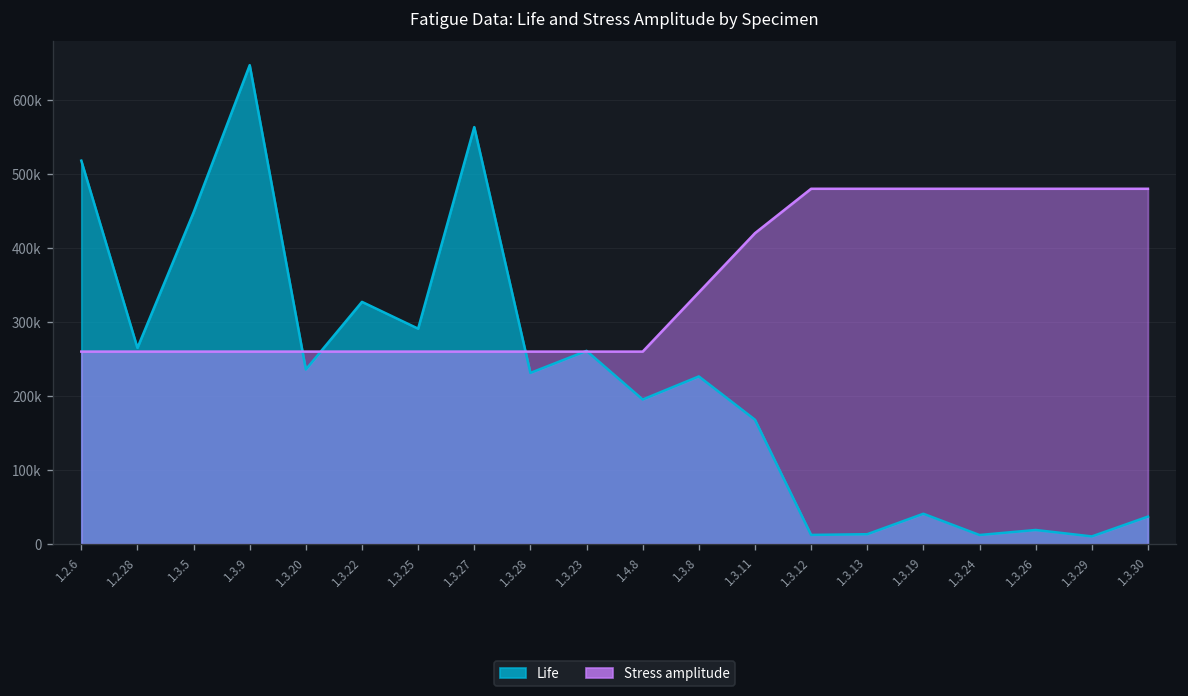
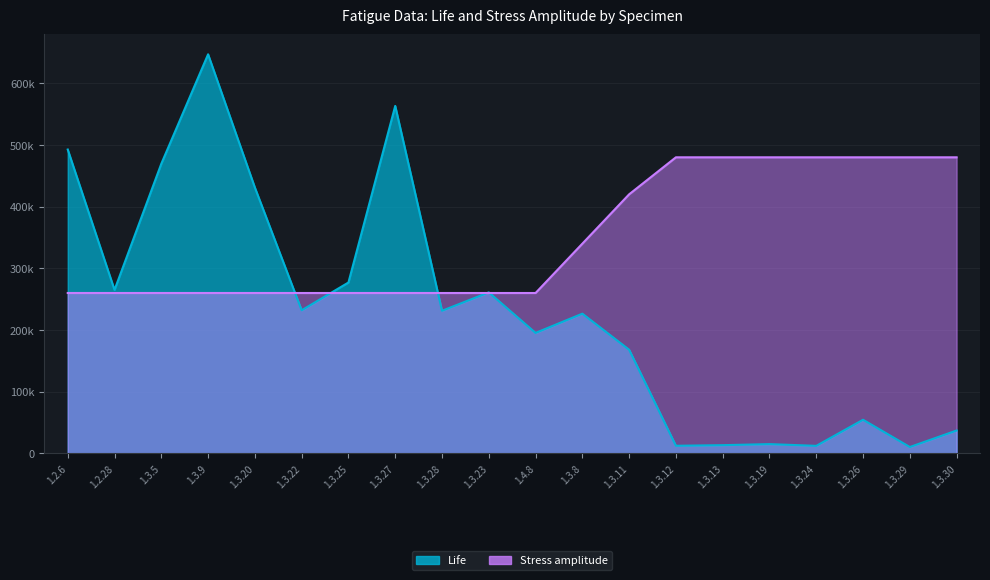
  {
    "Life": {
-     "1.2.6": 520000,
+     "1.2.6": 490000,
      "1.2.28": 270000,
-     "1.3.5": 450000,
+     "1.3.5": 470000,
      "1.3.9": 650000,
-     "1.3.20": 240000,
-     "1.3.22": 330000,
-     "1.3.25": 290000,
+     "1.3.20": 430000,
+     "1.3.22": 230000,
+     "1.3.25": 280000,
      "1.3.27": 560000,
      "1.3.28": 230000,
      "1.4.8": 200000,
      "1.3.8": 230000,
      "1.3.11": 170000,
      "1.3.12": 10000,
      "1.3.13": 10000,
-     "1.3.19": 40000,
+     "1.3.19": 20000,
      "1.3.24": 10000,
-     "1.3.26": 20000,
+     "1.3.26": 50000,
      "1.3.29": 10000,
      "1.3.30": 40000
    },
    "Stress amplitude": {
      "1.2.6": 260000,
      "1.2.28": 260000,
      "1.3.5": 260000,
      "1.3.9": 260000,
      "1.3.20": 260000,
      "1.3.22": 260000,
      "1.3.25": 260000,
      "1.3.27": 260000,
      "1.3.28": 260000,
      "1.4.8": 260000,
      "1.3.8": 340000,
      "1.3.11": 420000,
      "1.3.12": 480000,
      "1.3.13": 480000,
      "1.3.19": 480000,
      "1.3.24": 480000,
      "1.3.26": 480000,
      "1.3.29": 480000,
      "1.3.30": 480000
    }
  }
